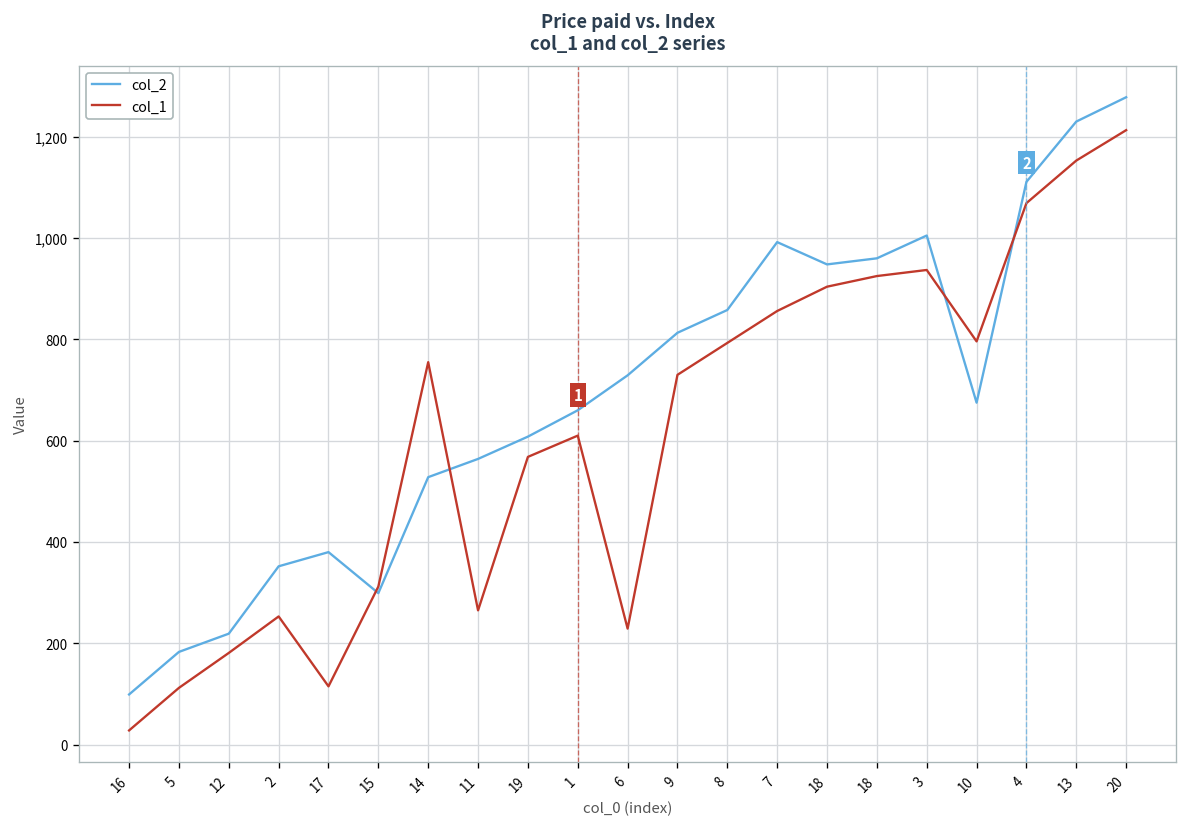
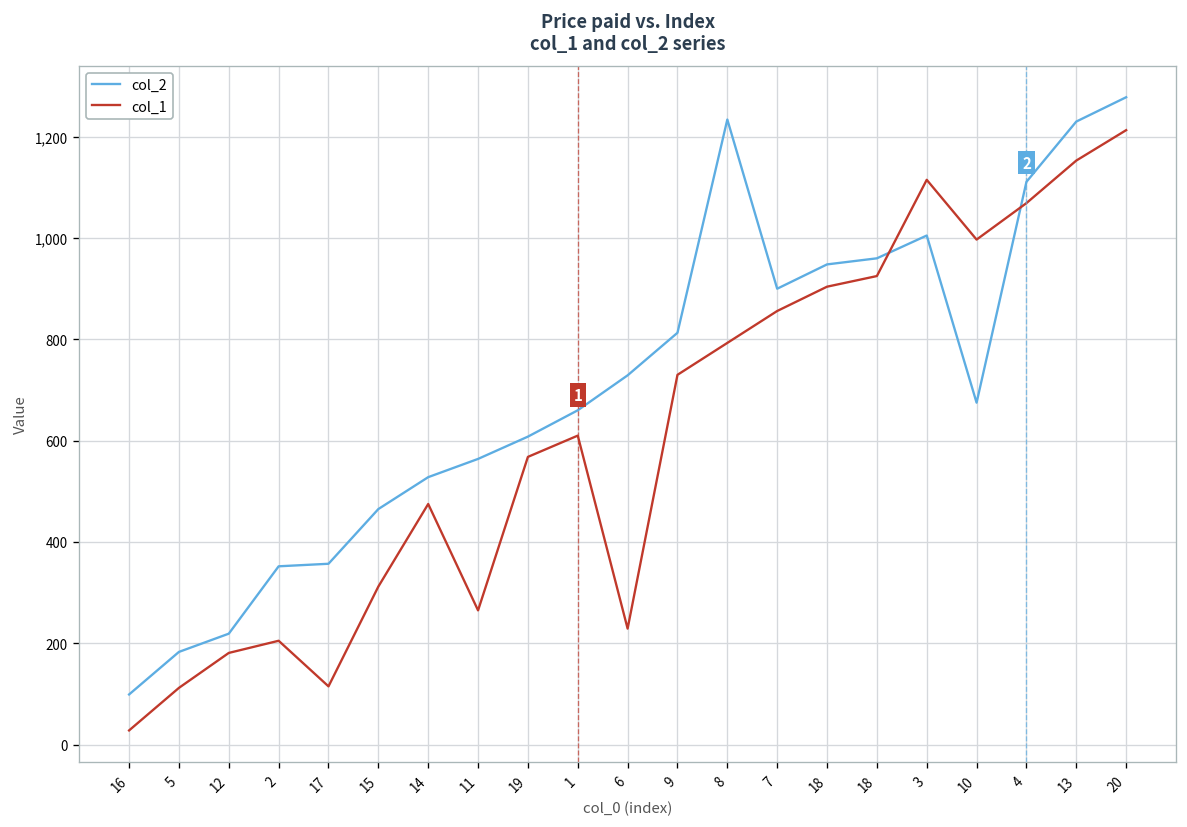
  {
    "col_2": {
      "16": "100",
      "5": "180",
      "12": "220",
      "2": "350",
-     "17": "380",
-     "15": "300",
+     "17": "360",
+     "15": "470",
      "14": "530",
      "11": "560",
      "19": "610",
      "6": "730",
      "9": "810",
-     "8": "860",
-     "7": "990",
+     "8": "1,230",
+     "7": "900",
      "3": "1,010",
      "10": "680",
      "13": "1,230",
      "20": "1,280"
    },
    "col_1": {
      "16": "30",
      "5": "110",
      "12": "180",
-     "2": "250",
+     "2": "210",
      "17": "120",
      "15": "310",
-     "14": "760",
+     "14": "480",
      "11": "270",
      "19": "570",
      "1": "610",
      "6": "230",
      "9": "730",
      "8": "790",
      "7": "860",
-     "3": "940",
-     "10": "800",
+     "3": "1,120",
+     "10": "1,000",
      "4": "1,070",
      "13": "1,150",
      "20": "1,210"
    }
  }
